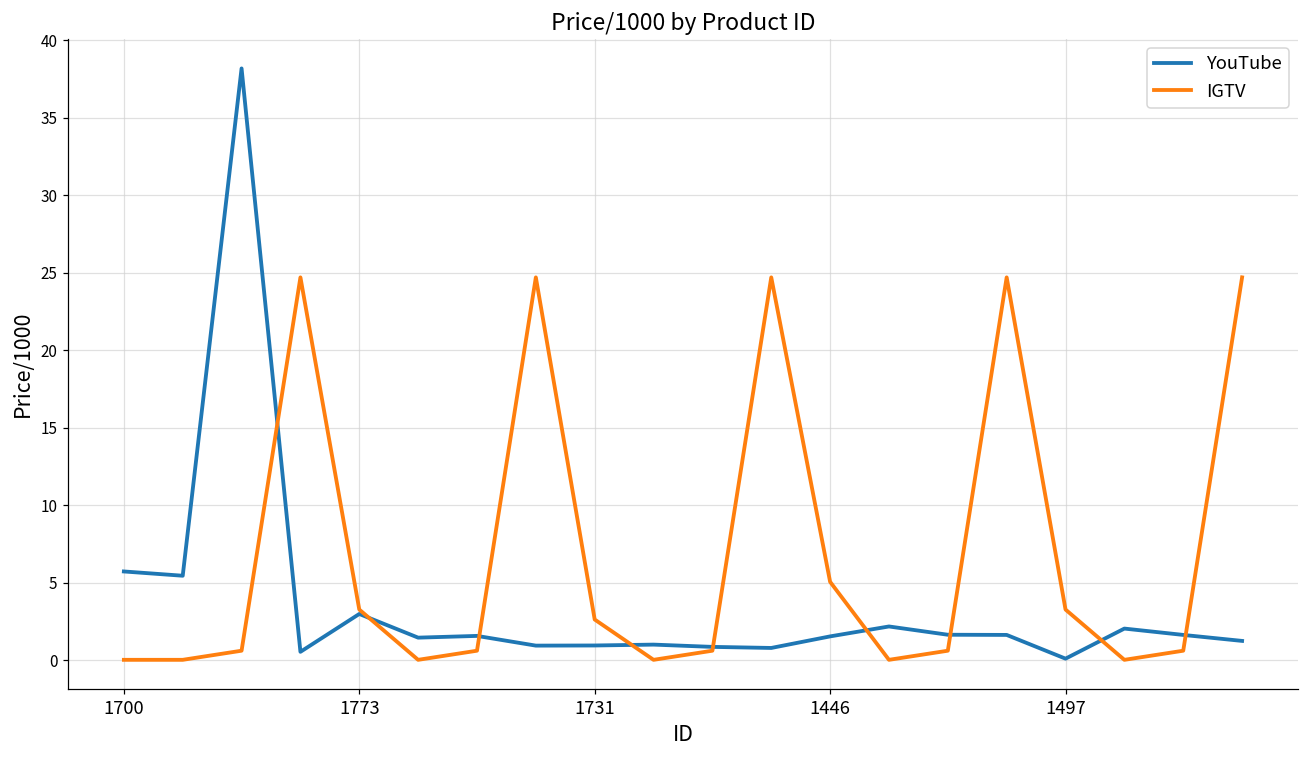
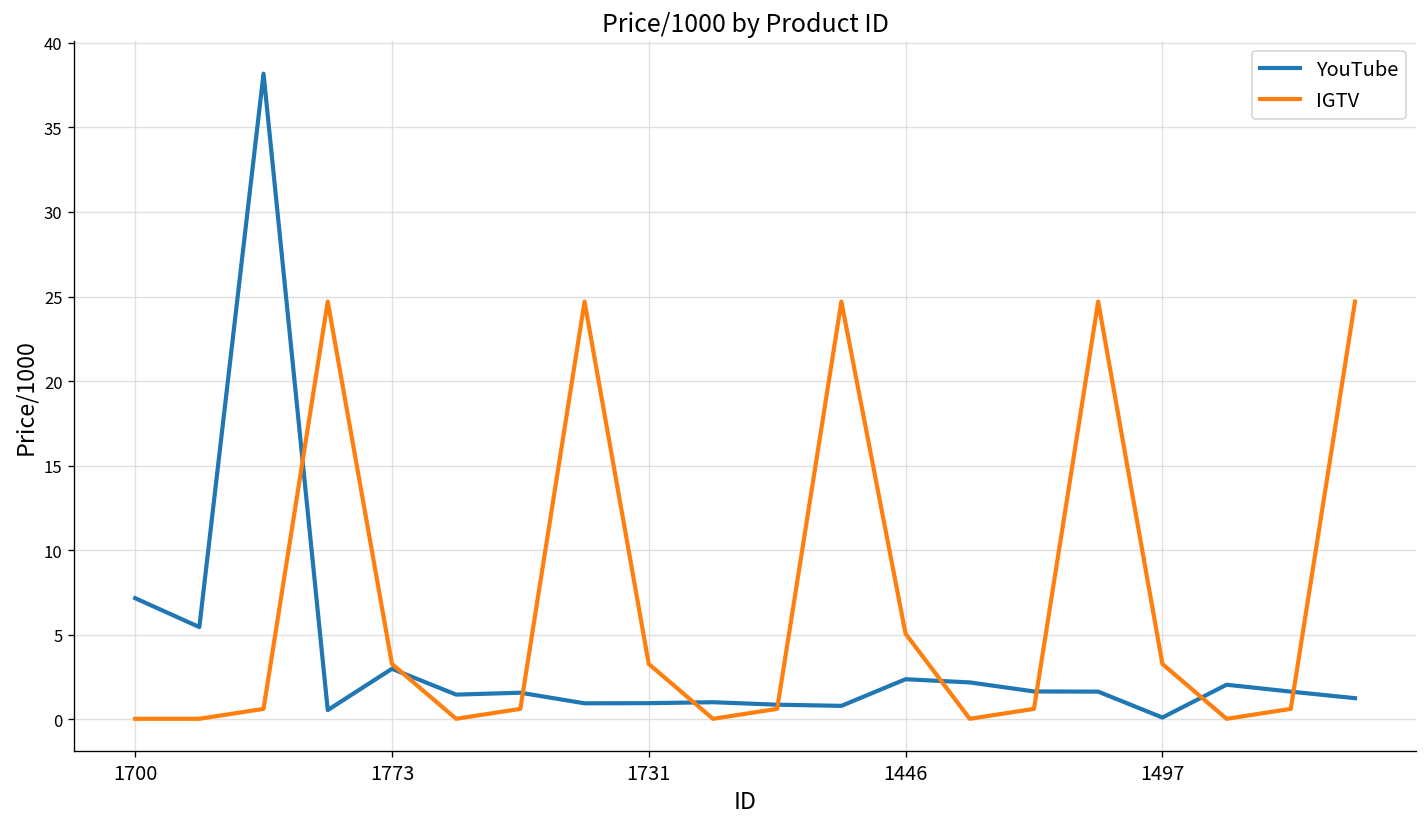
  {
    "YouTube": {
-     "1700": 5.7,
+     "1700": 7.2,
      "1773": 3.0,
      "1731": 1.0,
-     "1446": 1.5,
+     "1446": 2.4,
      "1497": 0.1
    },
    "IGTV": {
      "1700": 0.0,
      "1773": 3.3,
-     "1731": 2.6,
+     "1731": 3.3,
      "1446": 5.1,
      "1497": 3.3
    }
  }
